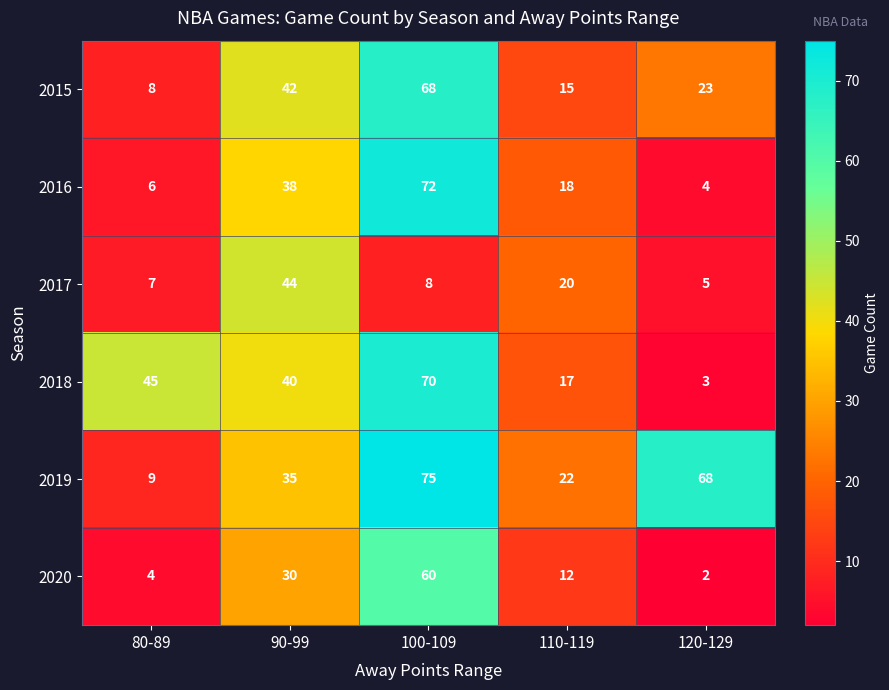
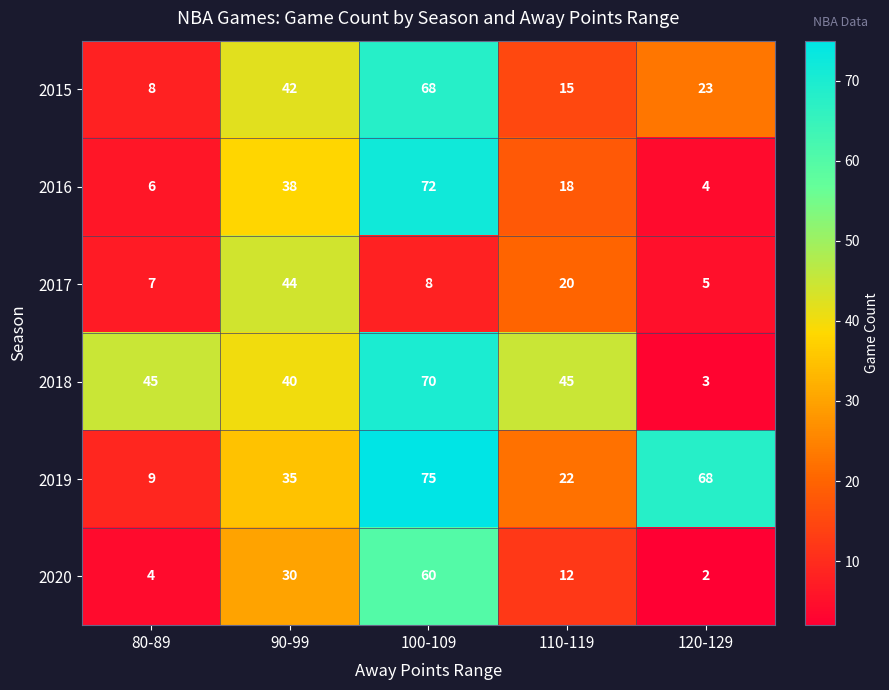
  {
    "2015": {
      "80-89": 8,
      "90-99": 42,
      "100-109": 68,
      "110-119": 15,
      "120-129": 23
    },
    "2016": {
      "80-89": 6,
      "90-99": 38,
      "100-109": 72,
      "110-119": 18,
      "120-129": 4
    },
    "2017": {
      "80-89": 7,
      "90-99": 44,
      "100-109": 8,
      "110-119": 20,
      "120-129": 5
    },
    "2018": {
      "80-89": 45,
      "90-99": 40,
      "100-109": 70,
-     "110-119": 17,
+     "110-119": 45,
      "120-129": 3
    },
    "2019": {
      "80-89": 9,
      "90-99": 35,
      "100-109": 75,
      "110-119": 22,
      "120-129": 68
    },
    "2020": {
      "80-89": 4,
      "90-99": 30,
      "100-109": 60,
      "110-119": 12,
      "120-129": 2
    }
  }
